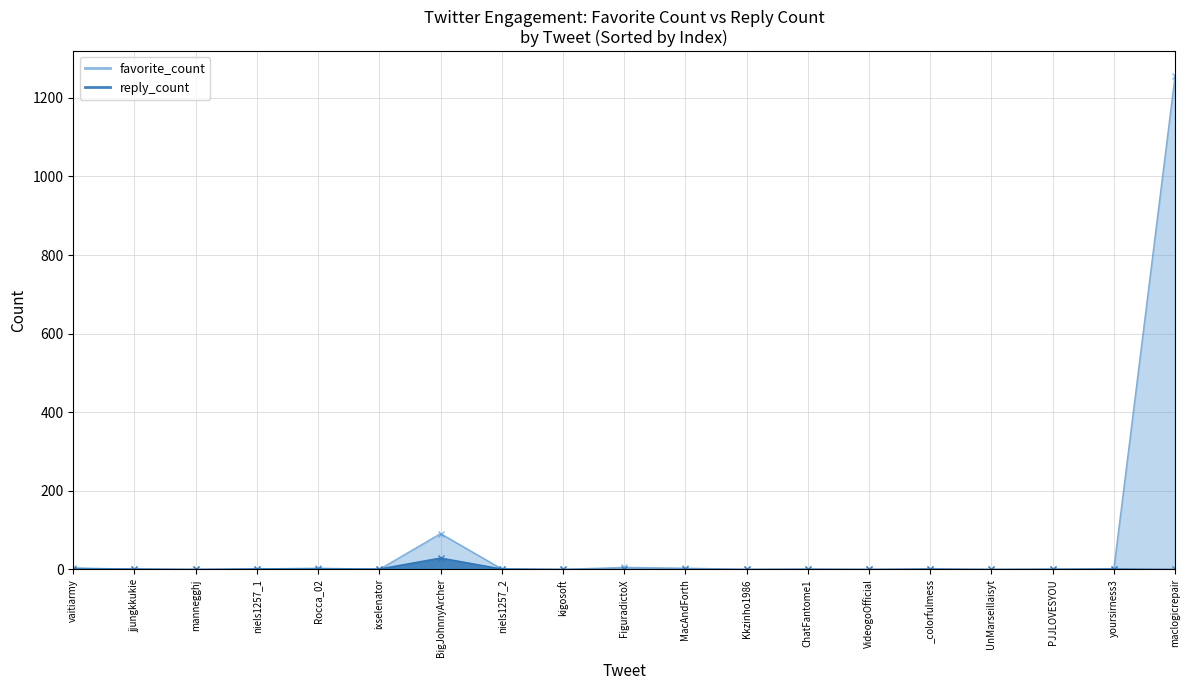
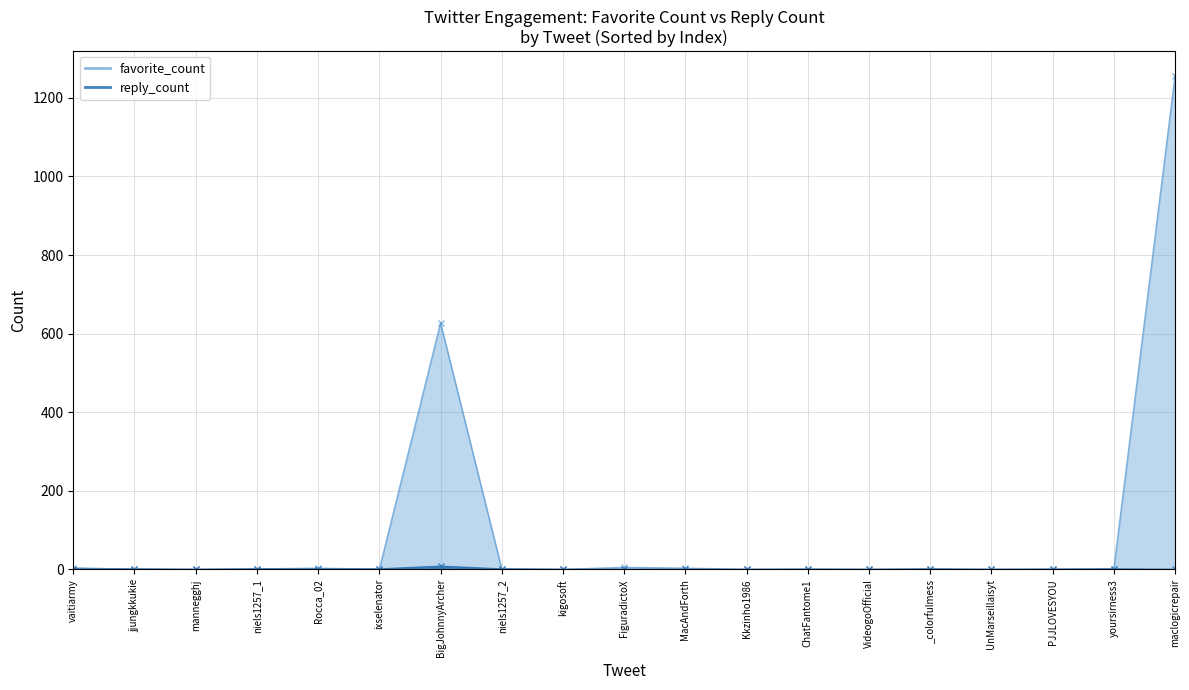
  {
    "favorite_count": {
-     "BigJohnnyArcher": 90,
+     "BigJohnnyArcher": 630,
      "maclogicrepair": 1260
    },
    "reply_count": {
-     "BigJohnnyArcher": 30,
+     "BigJohnnyArcher": 10,
      "maclogicrepair": 0
    }
  }
